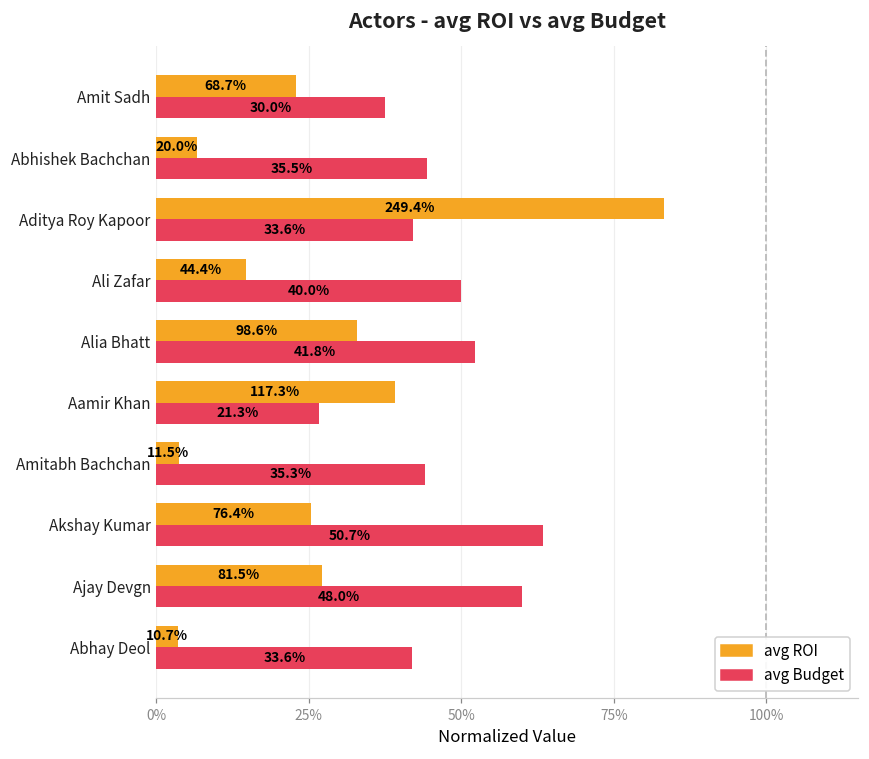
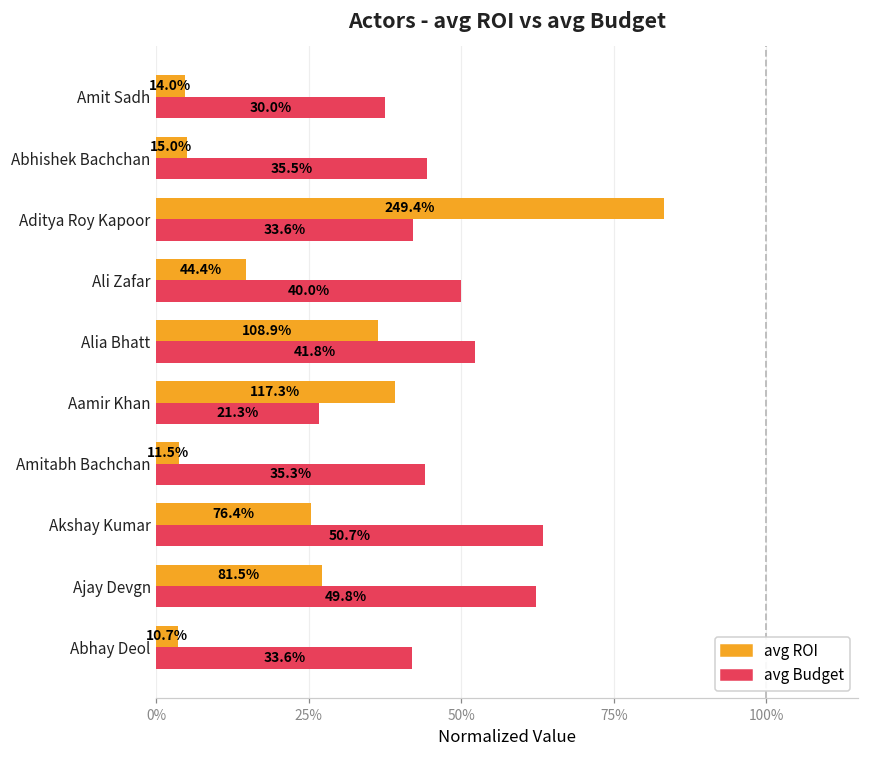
  {
    "avg ROI": {
-     "Amit Sadh": "68.7%",
-     "Abhishek Bachchan": "20.0%",
-     "Alia Bhatt": "98.6%"
+     "Amit Sadh": "14.0%",
+     "Abhishek Bachchan": "15.0%",
+     "Alia Bhatt": "108.9%"
    },
    "avg Budget": {
-     "Ajay Devgn": "48.0%"
+     "Ajay Devgn": "49.8%"
    }
  }
